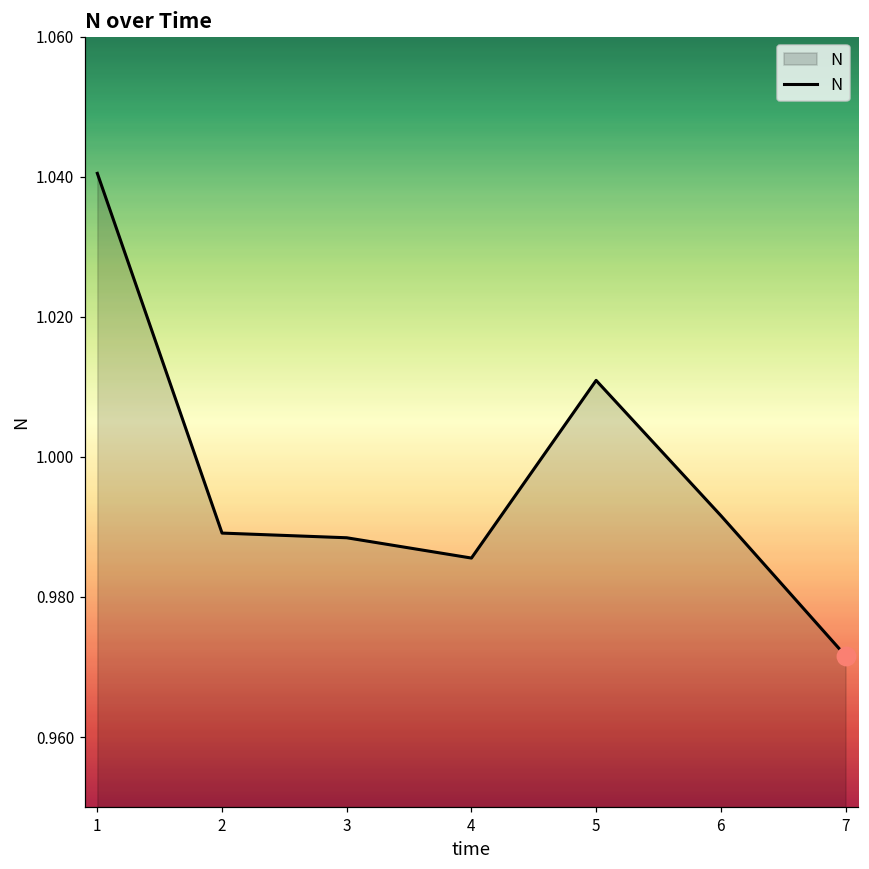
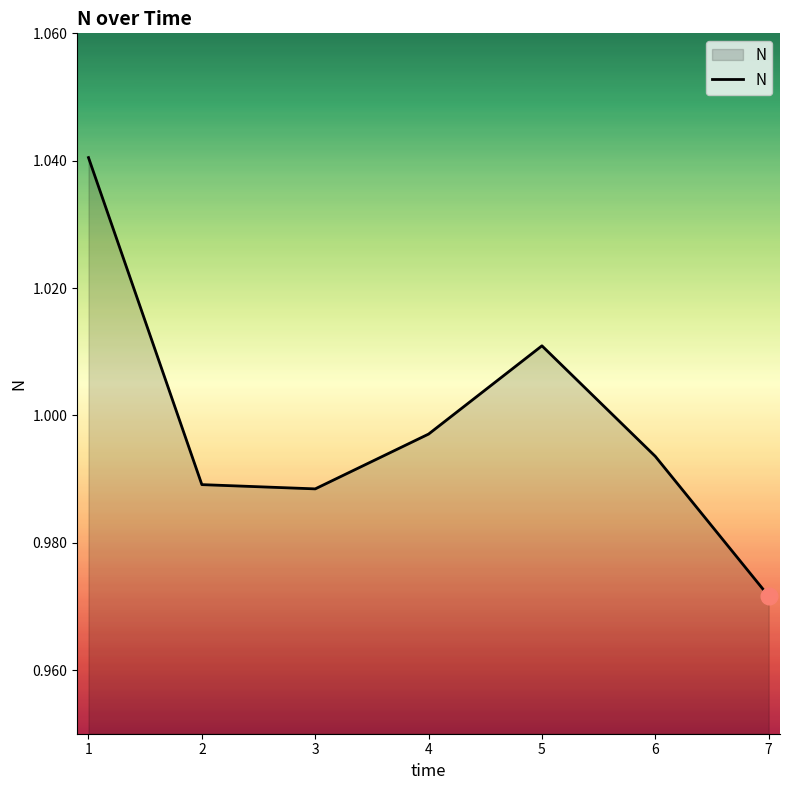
  {
    "N": {
      "1": 1.040,
      "2": 0.989,
      "3": 0.988,
-     "4": 0.986,
+     "4": 0.997,
      "5": 1.011,
-     "6": 0.992
+     "6": 0.994
    }
  }
